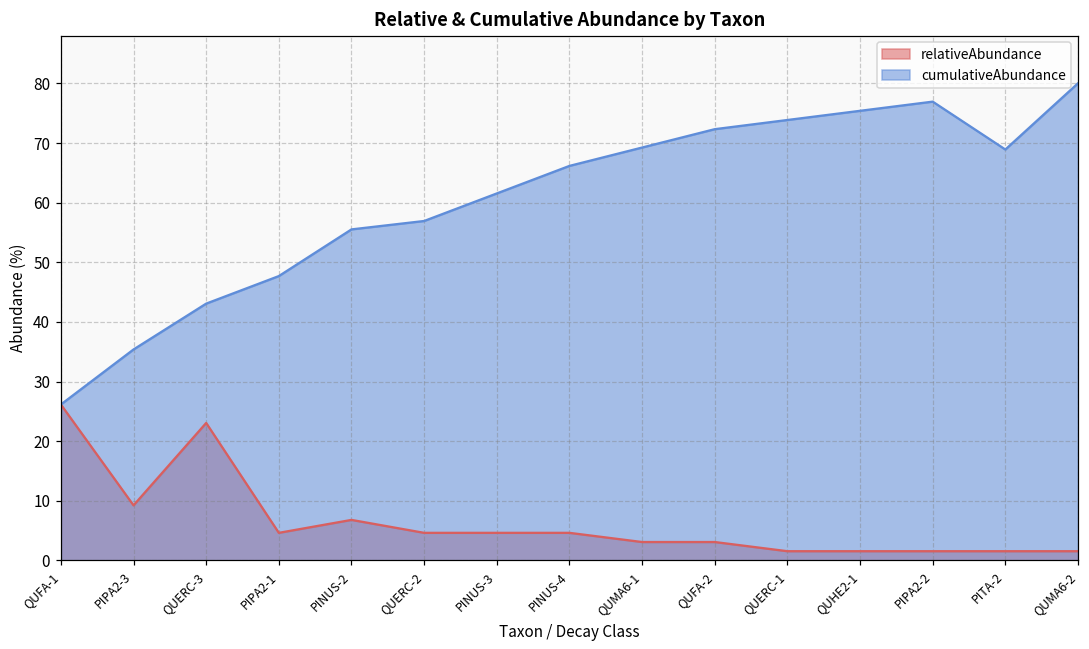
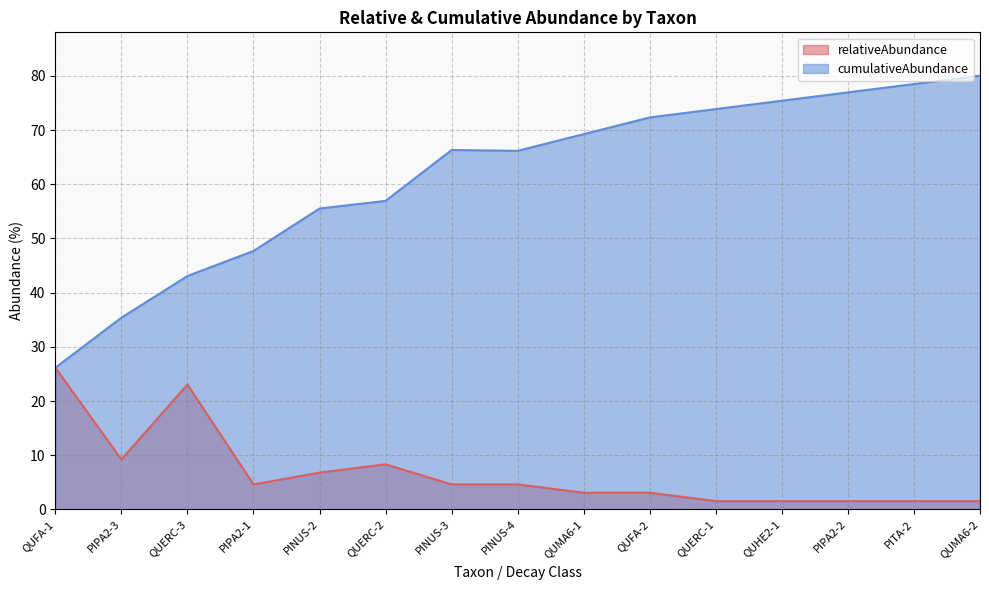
  {
    "relativeAbundance": {
      "PIPA2-3": 9,
      "QUERC-3": 23,
      "PIPA2-1": 5,
      "PINUS-2": 7,
-     "QUERC-2": 5,
+     "QUERC-2": 8,
      "PINUS-3": 5,
      "PINUS-4": 5,
      "QUMA6-1": 3,
      "QUFA-2": 3,
      "QUERC-1": 2,
      "QUHE2-1": 2,
      "PIPA2-2": 2,
      "PITA-2": 2,
      "QUMA6-2": 2
    },
    "cumulativeAbundance": {
      "PIPA2-3": 35,
      "QUERC-3": 43,
      "PIPA2-1": 48,
      "PINUS-2": 56,
      "QUERC-2": 57,
-     "PINUS-3": 62,
+     "PINUS-3": 66,
      "PINUS-4": 66,
      "QUMA6-1": 69,
      "QUFA-2": 72,
      "QUERC-1": 74,
      "QUHE2-1": 75,
      "PIPA2-2": 77,
-     "PITA-2": 69,
+     "PITA-2": 78,
      "QUMA6-2": 80
    }
  }
